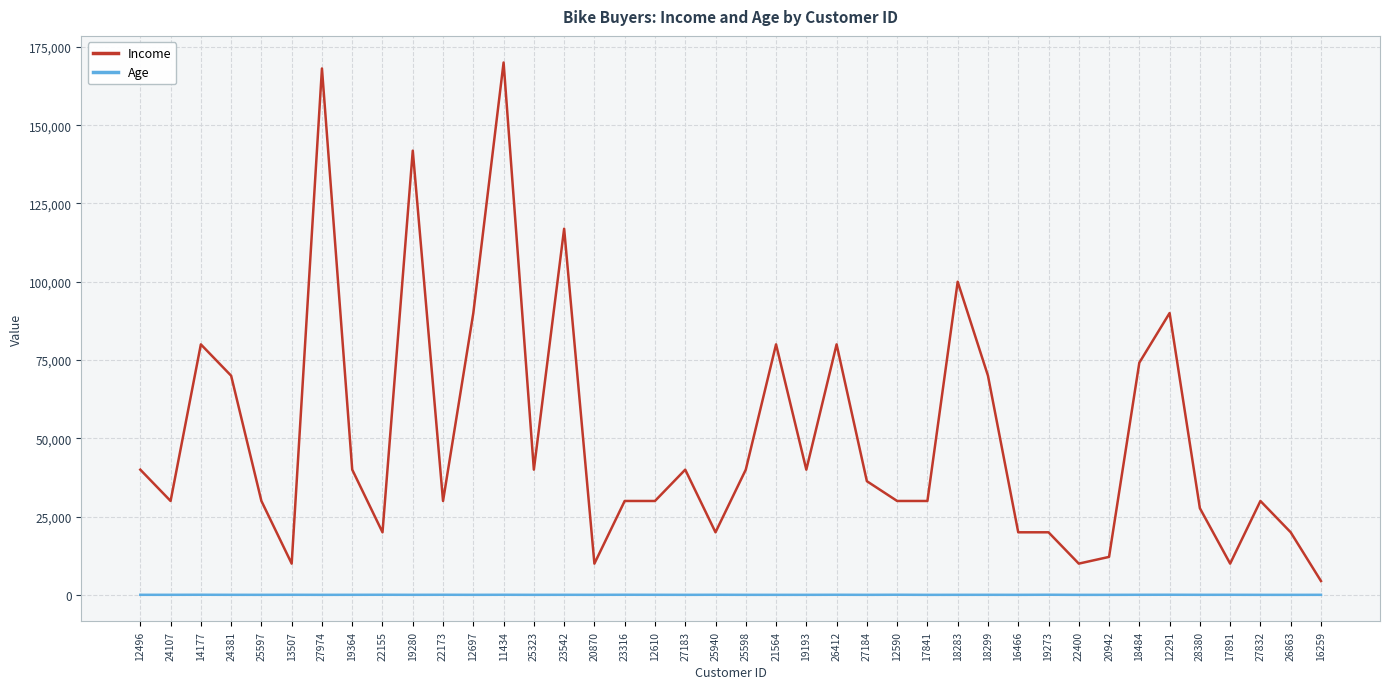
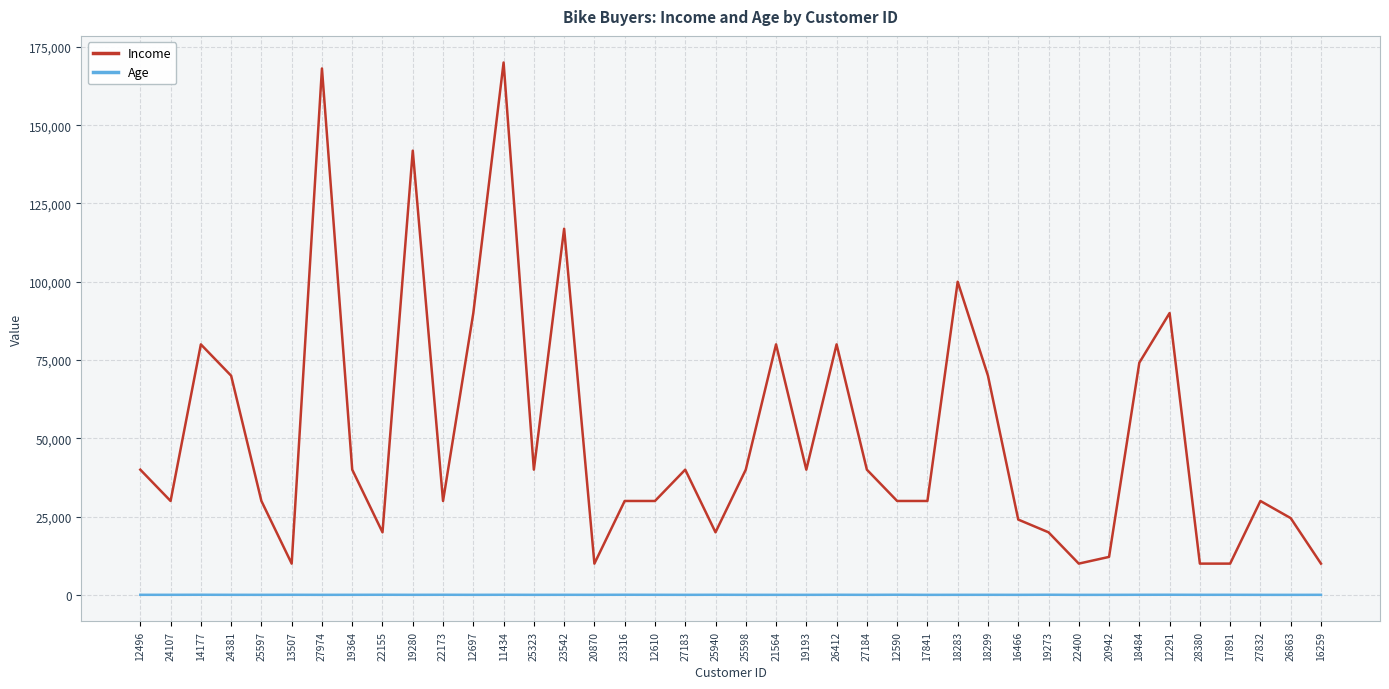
  {
    "Income": {
      "12496": "40,000",
      "24107": "30,000",
      "14177": "80,000",
      "24381": "70,000",
      "25597": "30,000",
      "13507": "10,000",
      "27974": "168,000",
      "19364": "40,000",
      "22155": "20,000",
      "19280": "142,000",
      "22173": "30,000",
      "12697": "90,000",
      "11434": "170,000",
      "25323": "40,000",
      "23542": "117,000",
      "20870": "10,000",
      "23316": "30,000",
      "12610": "30,000",
      "27183": "40,000",
      "25940": "20,000",
      "25598": "40,000",
      "21564": "80,000",
      "19193": "40,000",
      "26412": "80,000",
-     "27184": "36,000",
+     "27184": "40,000",
      "12590": "30,000",
      "17841": "30,000",
      "18283": "100,000",
      "18299": "70,000",
-     "16466": "20,000",
+     "16466": "24,000",
      "19273": "20,000",
      "22400": "10,000",
      "20942": "12,000",
      "18484": "74,000",
      "12291": "90,000",
-     "28380": "28,000",
+     "28380": "10,000",
      "17891": "10,000",
      "27832": "30,000",
-     "26863": "20,000",
-     "16259": "4,000"
+     "26863": "25,000",
+     "16259": "10,000"
    },
    "Age": {
      "12496": "0",
      "24107": "0",
      "14177": "0",
      "24381": "0",
      "25597": "0",
      "13507": "0",
      "27974": "0",
      "19364": "0",
      "22155": "0",
      "19280": "0",
      "22173": "0",
      "12697": "0",
      "11434": "0",
      "25323": "0",
      "23542": "0",
      "20870": "0",
      "23316": "0",
      "12610": "0",
      "27183": "0",
      "25940": "0",
      "25598": "0",
      "21564": "0",
      "19193": "0",
      "26412": "0",
      "27184": "0",
      "12590": "0",
      "17841": "0",
      "18283": "0",
      "18299": "0",
      "16466": "0",
      "19273": "0",
      "22400": "0",
      "20942": "0",
      "18484": "0",
      "12291": "0",
      "28380": "0",
      "17891": "0",
      "27832": "0",
      "26863": "0",
      "16259": "0"
    }
  }
